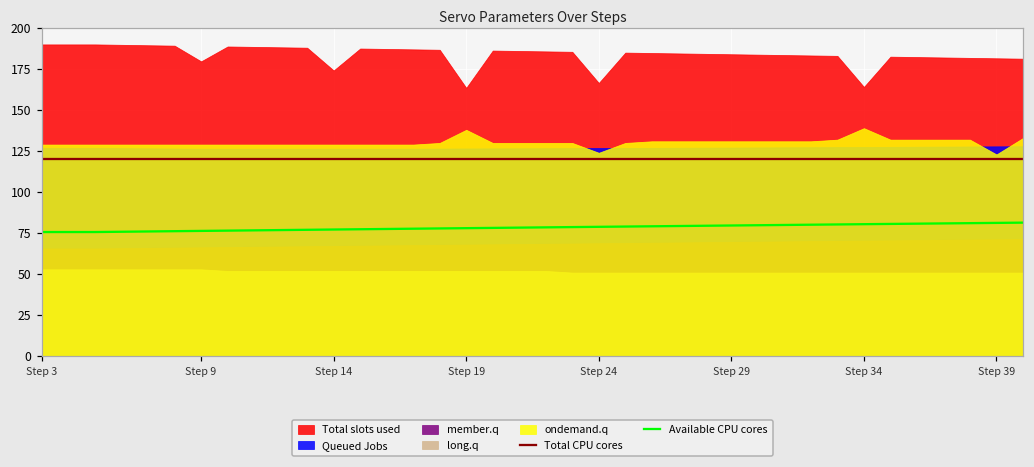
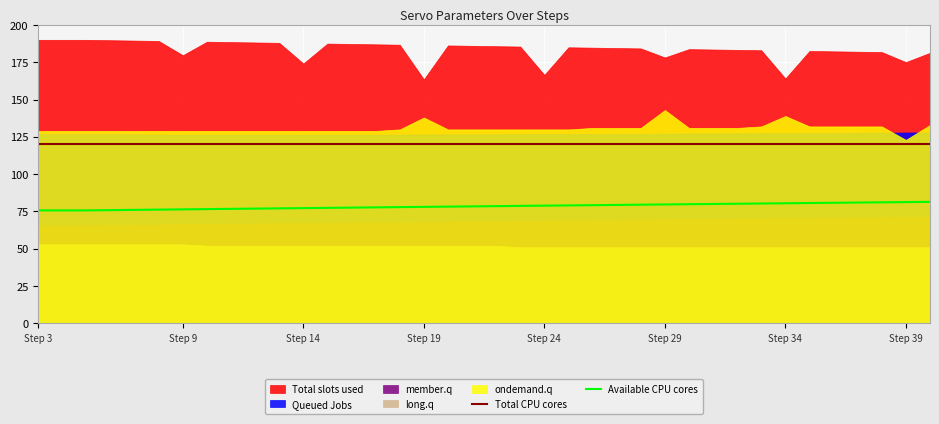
  {
    "Total CPU cores": {
      "Step 3": 120,
      "Step 9": 120,
      "Step 14": 120,
      "Step 19": 120,
      "Step 24": 120,
      "Step 29": 120,
      "Step 34": 120,
      "Step 39": 120
    },
    "Total slots used": {
      "Step 3": 190,
      "Step 9": 180,
      "Step 14": 174,
      "Step 19": 164,
      "Step 24": 167,
-     "Step 29": 184,
+     "Step 29": 178,
      "Step 34": 164,
-     "Step 39": 182
+     "Step 39": 175
    },
    "Available CPU cores": {
      "Step 3": 76,
      "Step 9": 76,
      "Step 14": 77,
      "Step 19": 78,
      "Step 24": 79,
      "Step 29": 80,
      "Step 34": 80,
      "Step 39": 81
    },
    "Queued Jobs": {
      "Step 3": 127,
      "Step 9": 127,
      "Step 14": 127,
      "Step 19": 127,
      "Step 24": 127,
      "Step 29": 127,
      "Step 34": 128,
      "Step 39": 128
    },
    "member.q": {
      "Step 3": 66,
      "Step 9": 66,
      "Step 14": 67,
      "Step 19": 68,
      "Step 24": 69,
      "Step 29": 70,
      "Step 34": 70,
      "Step 39": 71
    },
    "long.q": {
      "Step 3": 53,
      "Step 9": 53,
      "Step 14": 52,
      "Step 19": 52,
      "Step 24": 51,
      "Step 29": 51,
      "Step 34": 51,
      "Step 39": 51
    },
    "ondemand.q": {
      "Step 3": 129,
      "Step 9": 129,
      "Step 14": 129,
      "Step 19": 138,
-     "Step 24": 124,
-     "Step 29": 131,
+     "Step 24": 130,
+     "Step 29": 143,
      "Step 34": 139,
      "Step 39": 123
    }
  }
